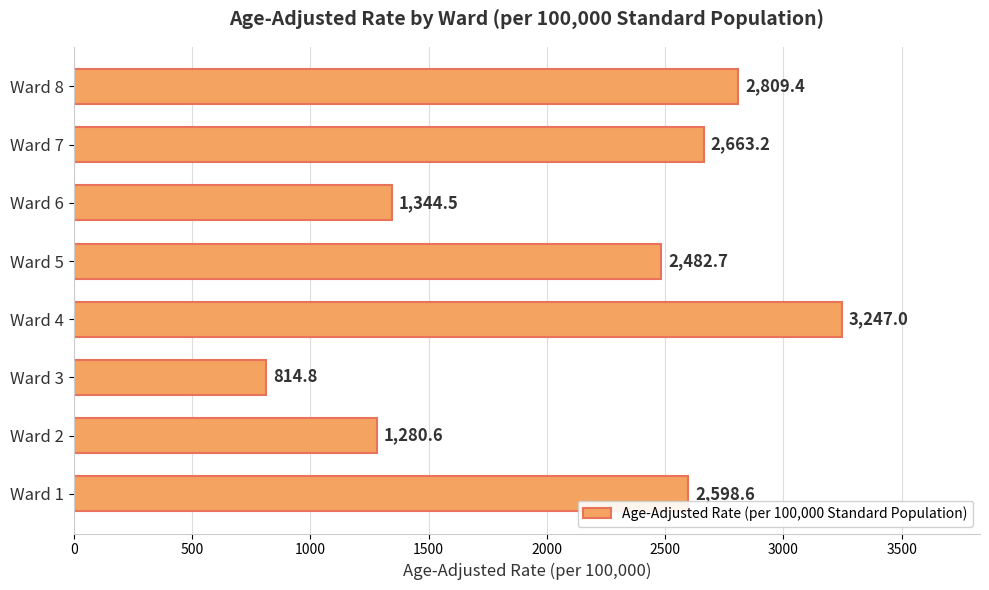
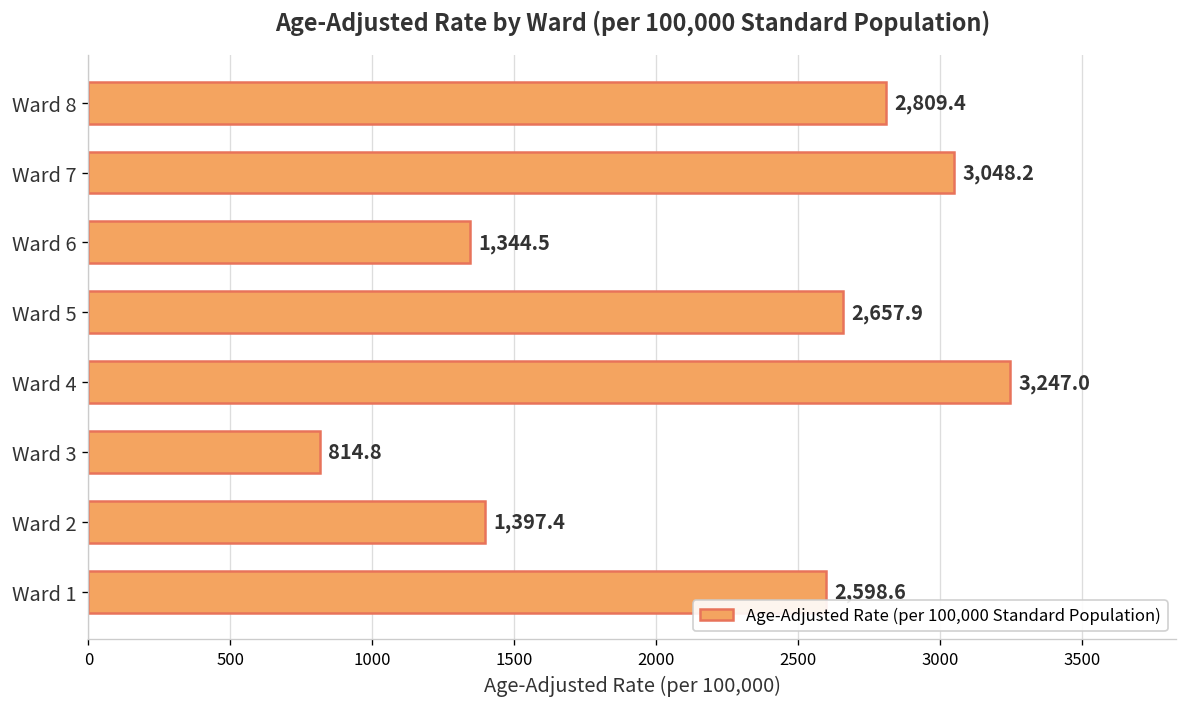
  {
    "Ward 8": "2,809.4",
-   "Ward 7": "2,663.2",
+   "Ward 7": "3,048.2",
    "Ward 6": "1,344.5",
-   "Ward 5": "2,482.7",
+   "Ward 5": "2,657.9",
    "Ward 4": "3,247.0",
    "Ward 3": "814.8",
-   "Ward 2": "1,280.6"
+   "Ward 2": "1,397.4"
  }
